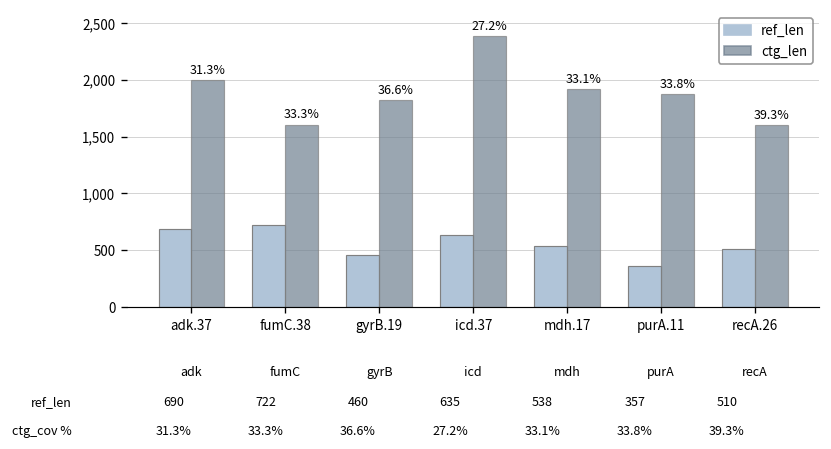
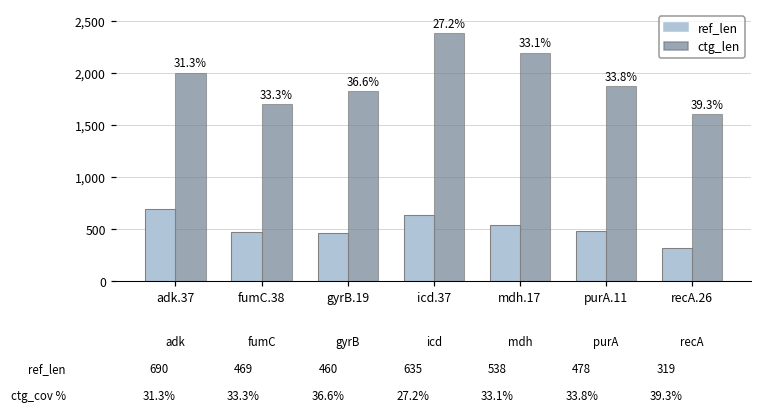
  {
    "ref_len": {
-     "fumC.38": "722",
-     "purA.11": "357",
-     "recA.26": "510"
+     "fumC.38": "469",
+     "purA.11": "478",
+     "recA.26": "319"
    },
    "ctg_len": {
-     "fumC.38": "1,600",
-     "mdh.17": "1,900"
+     "fumC.38": "1,700",
+     "mdh.17": "2,200"
    }
  }
